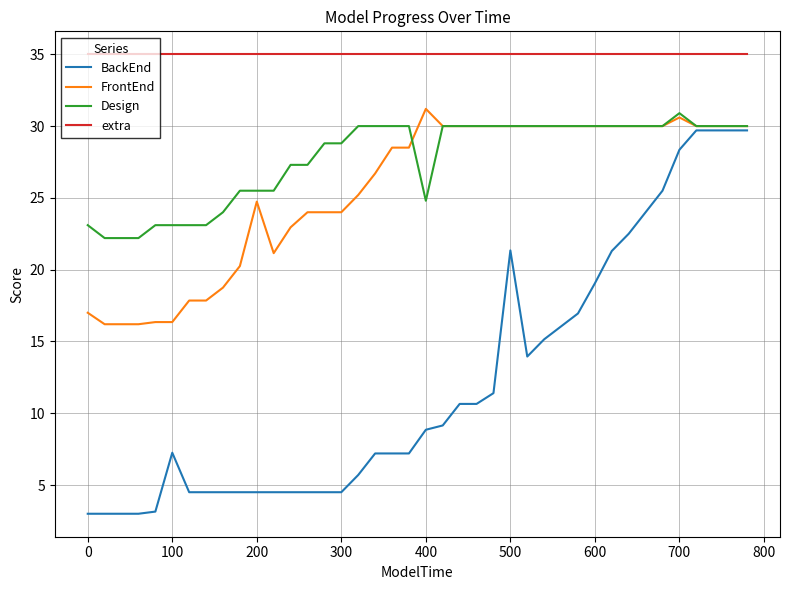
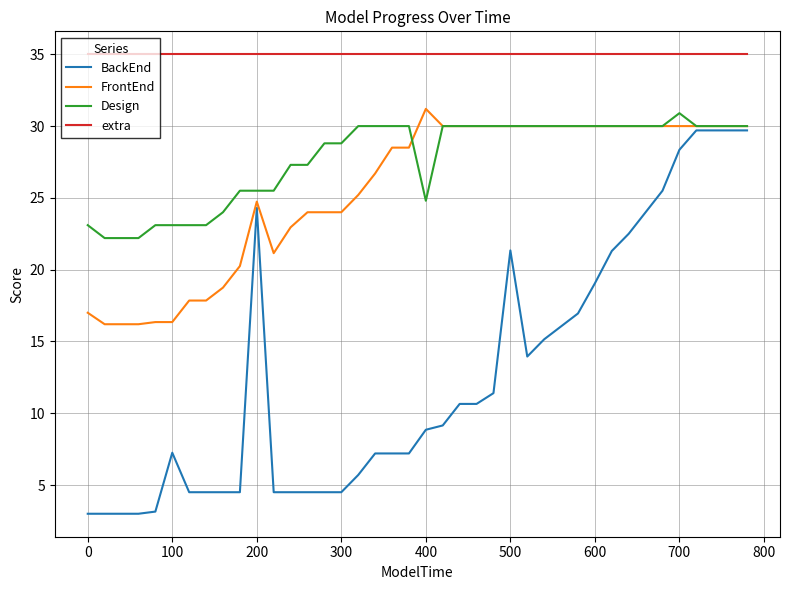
  {
    "BackEnd": {
      "0": 3.0,
      "100": 7.3,
-     "200": 4.5,
+     "200": 24.3,
      "300": 4.5,
      "400": 8.9,
      "500": 21.3,
      "600": 19.1,
      "700": 28.4
    },
    "FrontEnd": {
      "0": 17.0,
      "100": 16.4,
      "200": 24.7,
      "300": 24.0,
      "400": 31.2,
-     "700": 30.6
+     "700": 30.0
    },
    "Design": {
      "0": 23.1,
      "100": 23.1,
      "200": 25.5,
      "300": 28.8,
      "400": 24.8,
      "700": 30.9
    },
    "extra": {
      "100": 35.0,
      "200": 35.0,
      "300": 35.0,
      "400": 35.0,
      "500": 35.0,
      "600": 35.0,
      "700": 35.0
    }
  }
